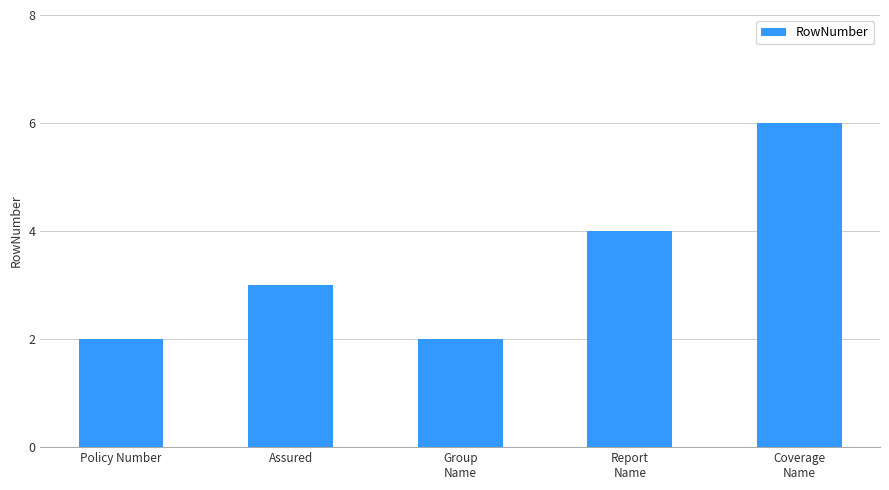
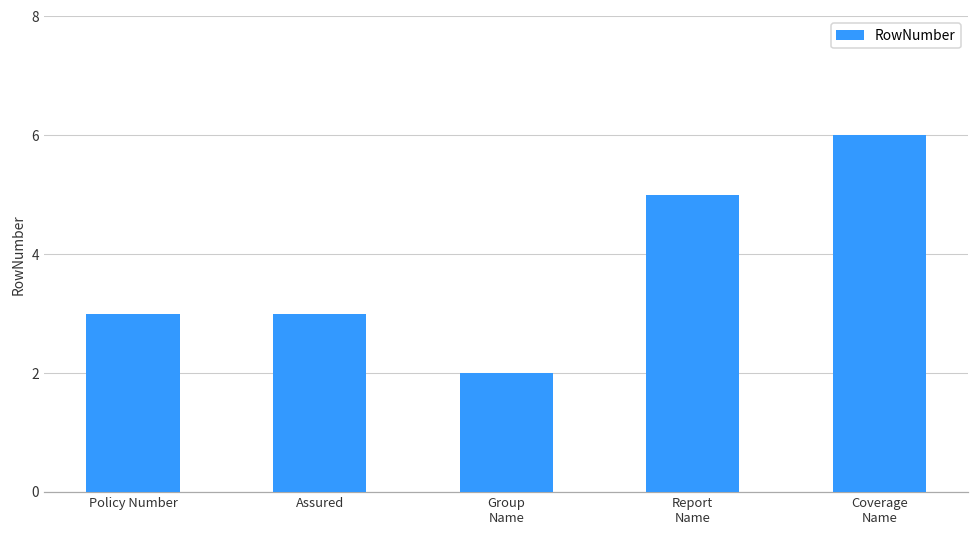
  {
-   "Policy Number": 2,
+   "Policy Number": 3,
    "Assured": 3,
    "Group Name": 2,
-   "Report Name": 4,
+   "Report Name": 5,
    "Coverage Name": 6
  }
